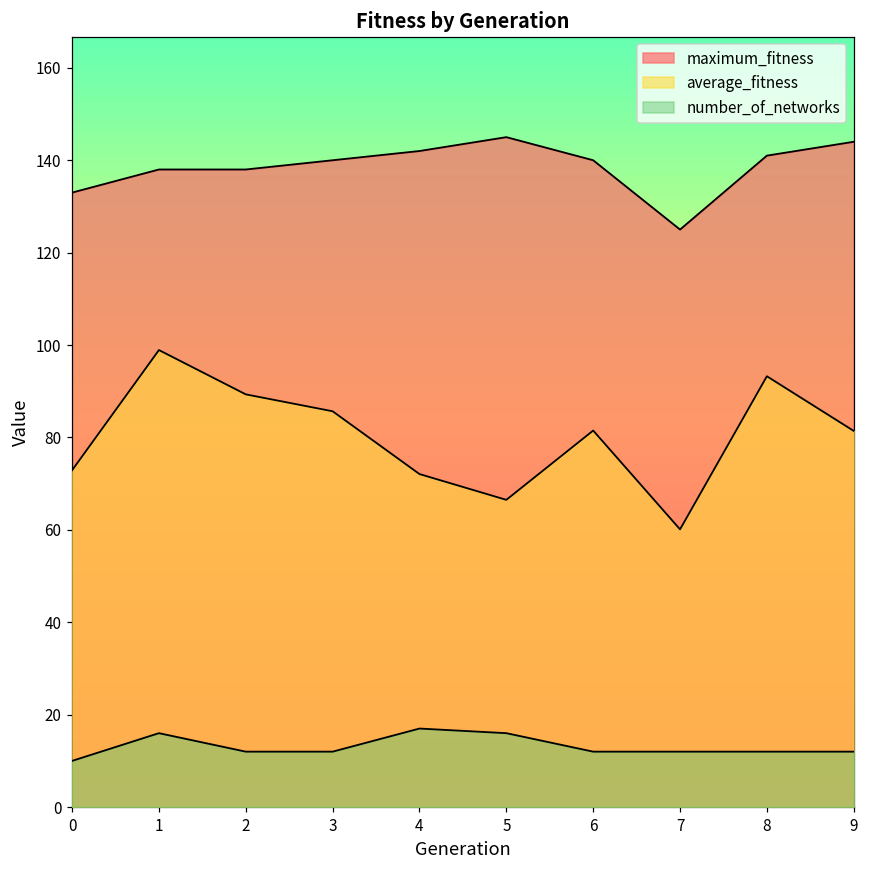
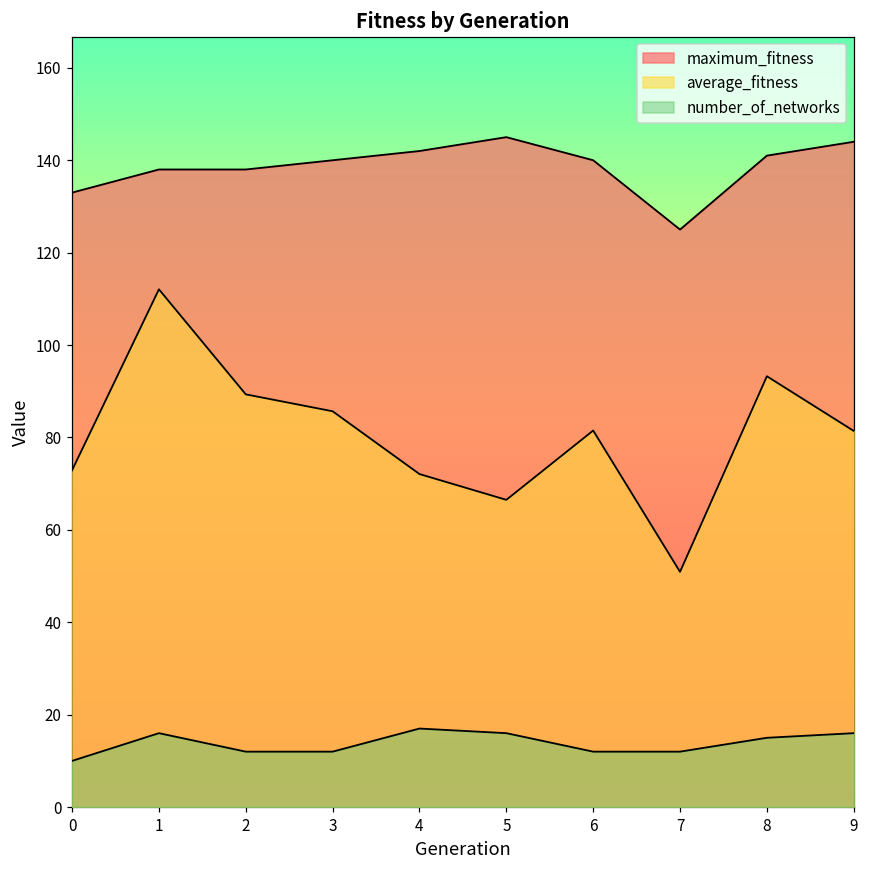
  {
    "maximum_fitness": {
      "0": 133,
      "1": 138,
      "2": 138,
      "3": 140,
      "4": 142,
      "5": 145,
      "6": 140,
      "7": 125,
      "8": 141,
      "9": 144
    },
    "average_fitness": {
      "0": 73,
-     "1": 99,
+     "1": 112,
      "2": 89,
      "3": 86,
      "4": 72,
      "5": 67,
      "6": 82,
-     "7": 60,
+     "7": 51,
      "8": 93,
      "9": 81
    },
    "number_of_networks": {
      "0": 10,
      "1": 16,
      "2": 12,
      "3": 12,
      "4": 17,
      "5": 16,
      "6": 12,
      "7": 12,
-     "8": 12,
-     "9": 12
+     "8": 15,
+     "9": 16
    }
  }
